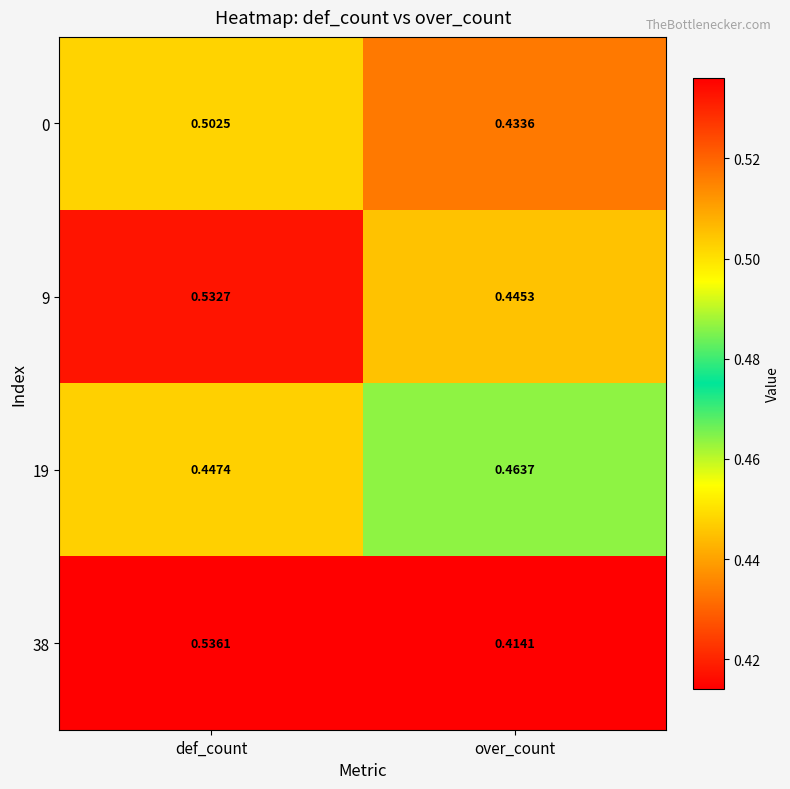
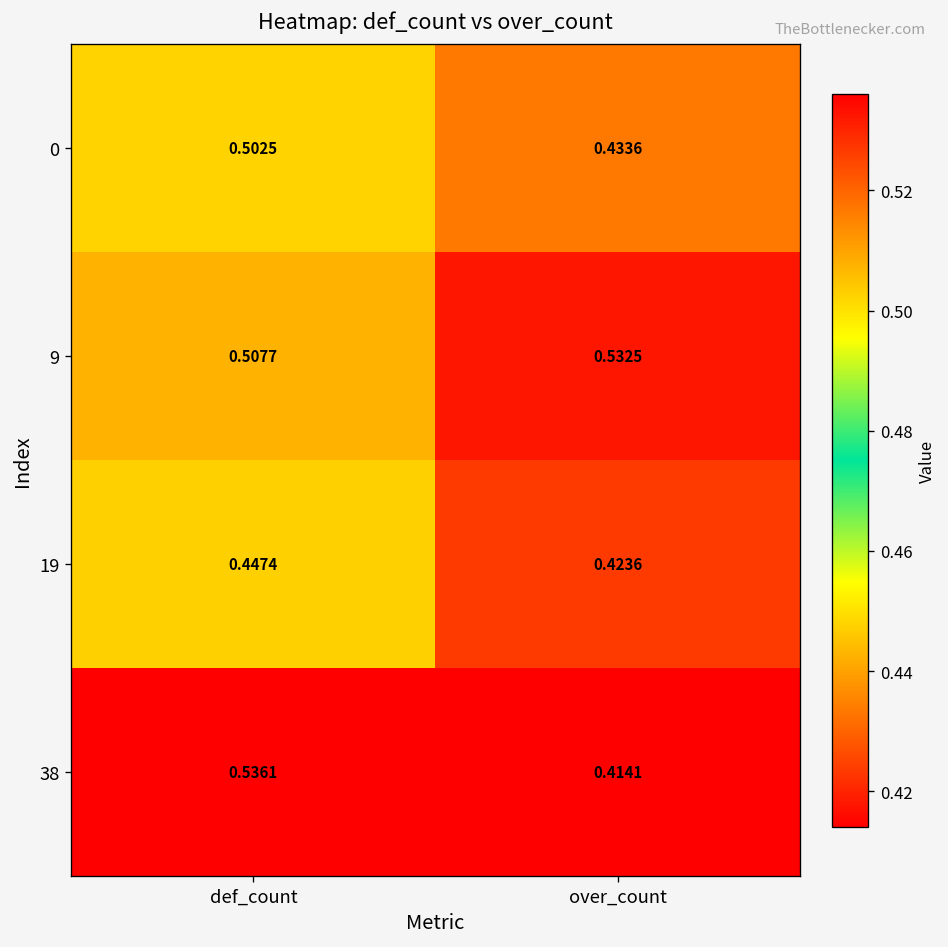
  {
    "0": {
      "def_count": 0.5025,
      "over_count": 0.4336
    },
    "9": {
-     "def_count": 0.5327,
-     "over_count": 0.4453
+     "def_count": 0.5077,
+     "over_count": 0.5325
    },
    "19": {
      "def_count": 0.4474,
-     "over_count": 0.4637
+     "over_count": 0.4236
    },
    "38": {
      "def_count": 0.5361,
      "over_count": 0.4141
    }
  }
